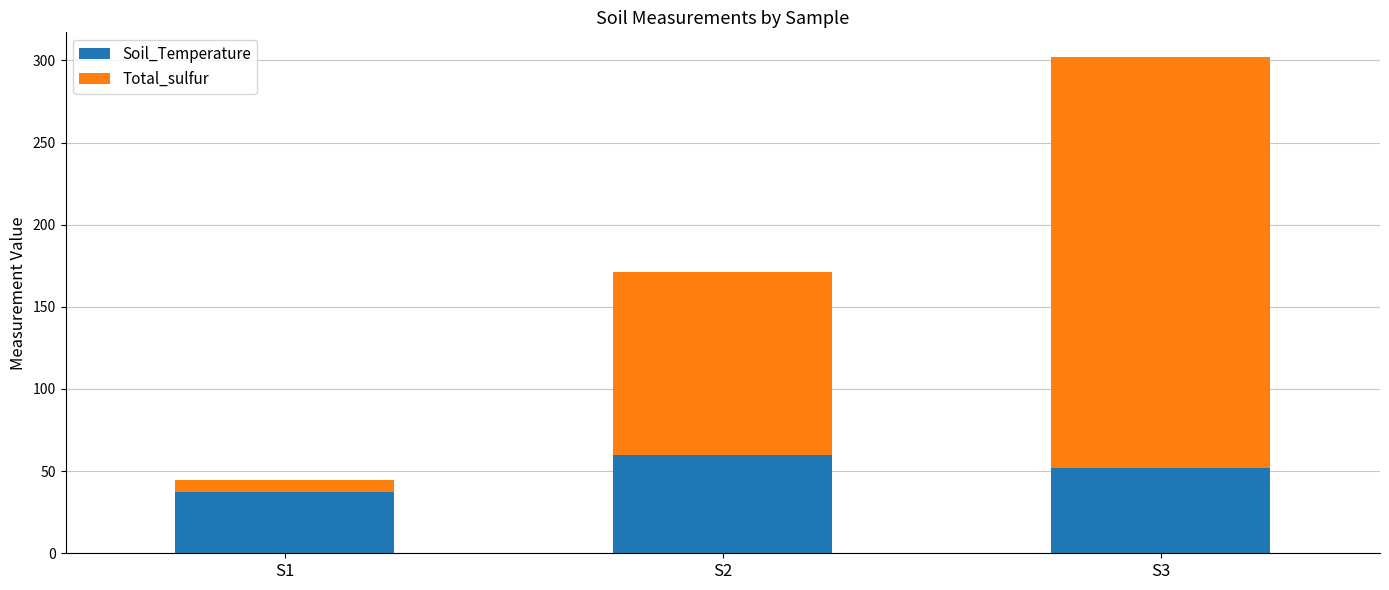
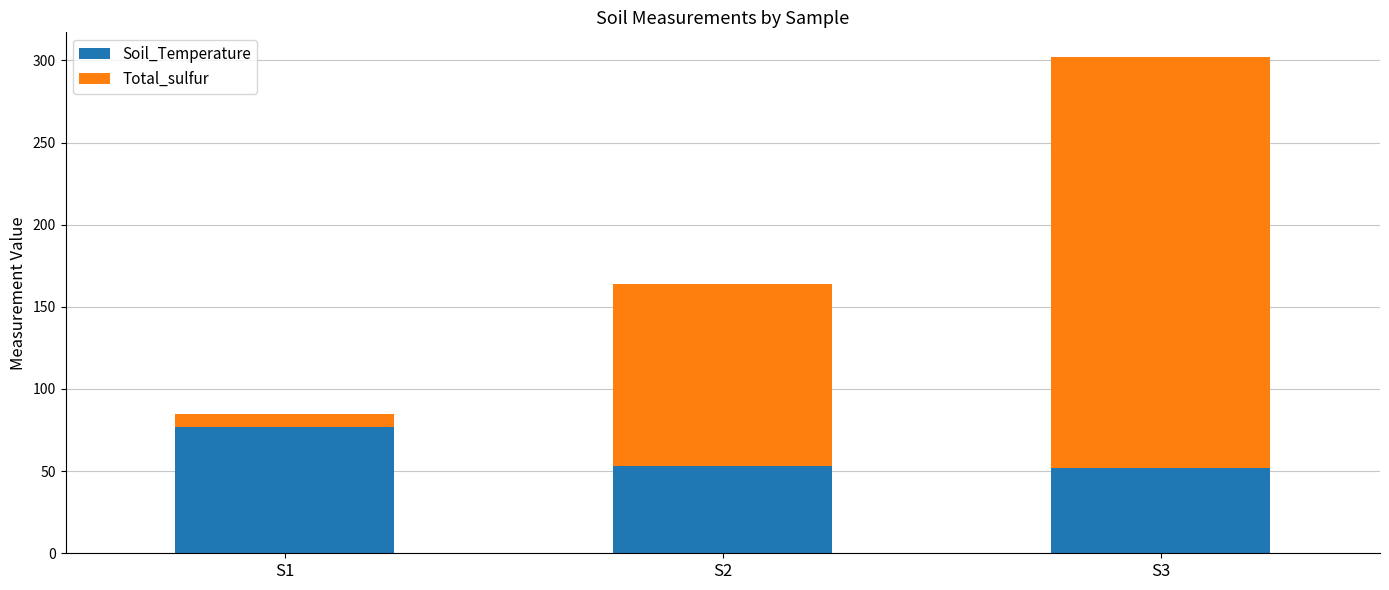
  {
    "Soil_Temperature": {
-     "S1": 37,
-     "S2": 60,
+     "S1": 77,
+     "S2": 53,
      "S3": 52
    },
    "Total_sulfur": {
      "S1": 8,
      "S2": 111,
      "S3": 250
    }
  }
